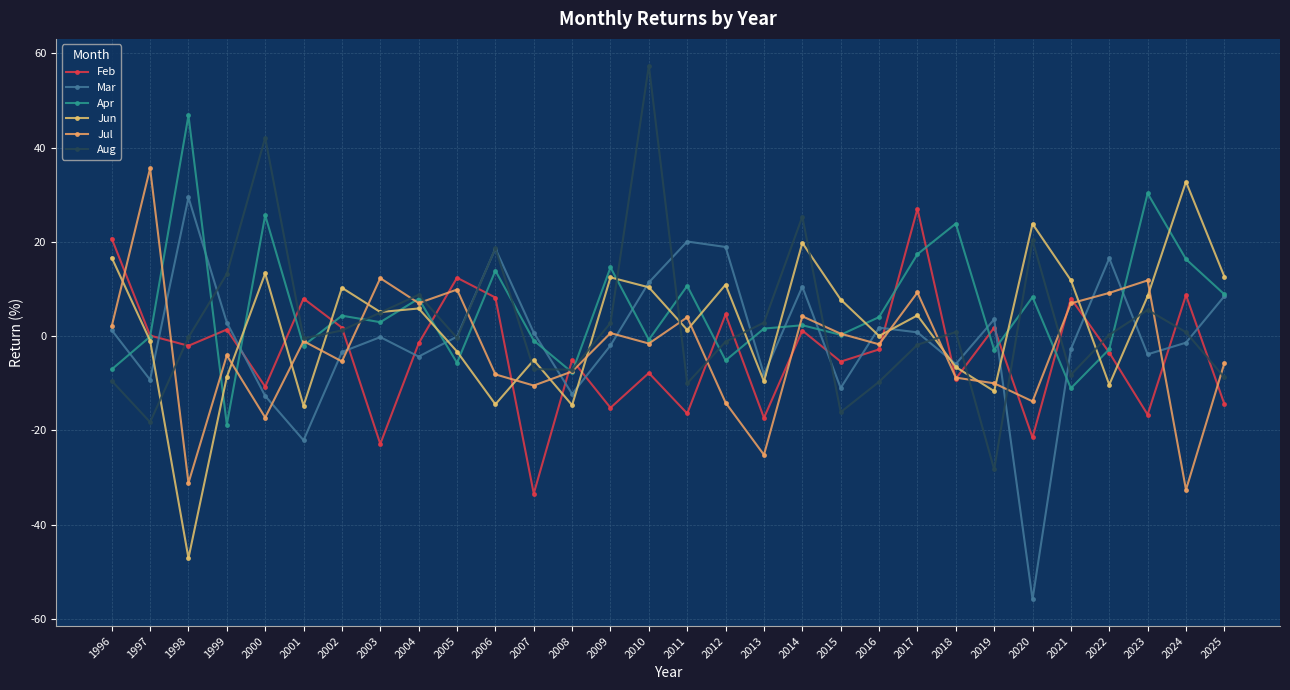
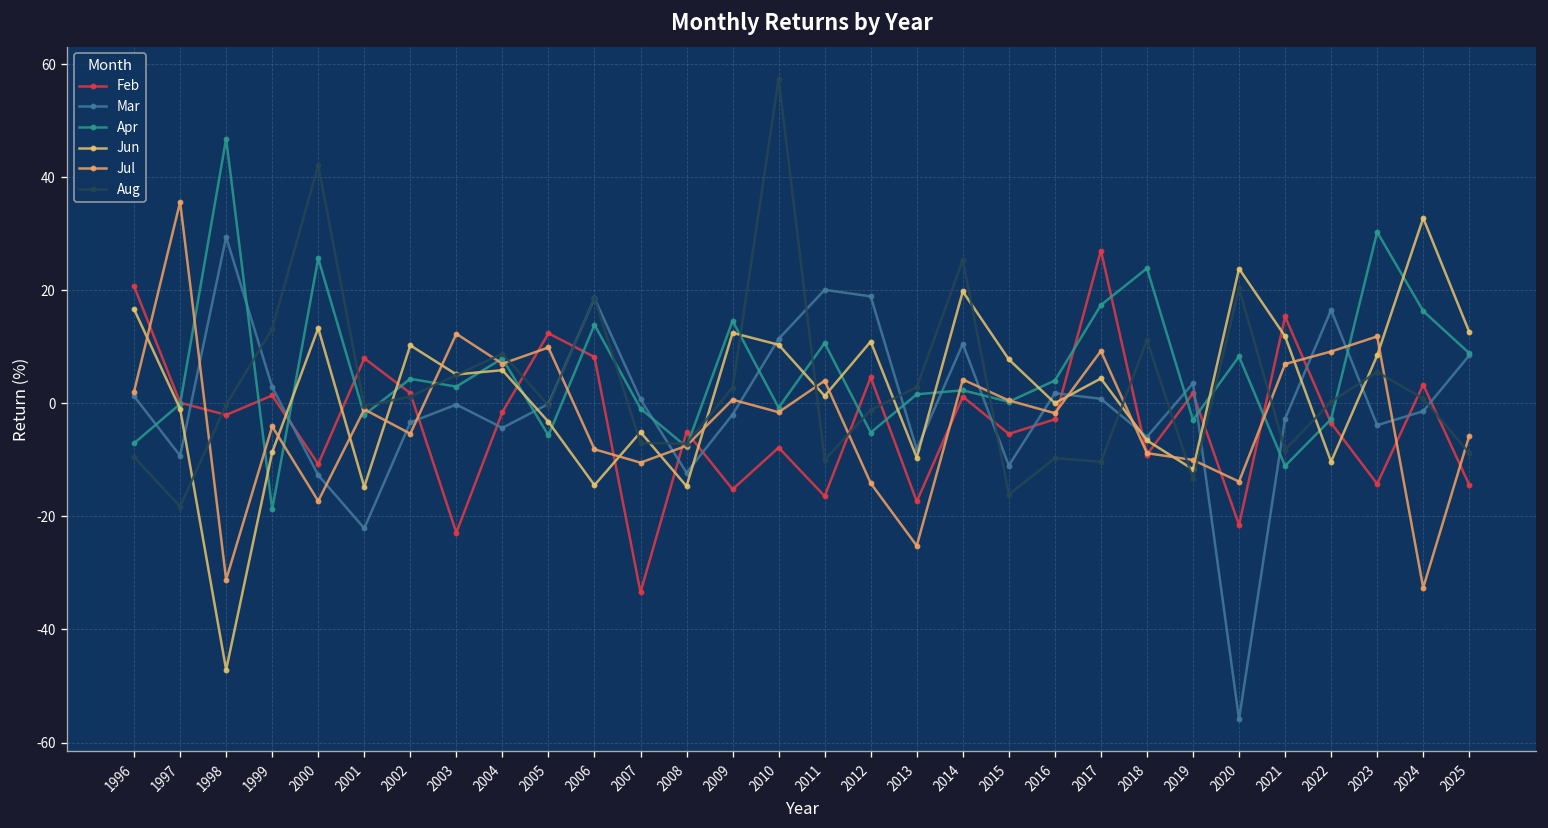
  {
    "Feb": {
      "1996": 21,
      "1998": -2,
      "1999": 1,
      "2000": -11,
      "2001": 8,
      "2002": 2,
      "2003": -23,
      "2004": -2,
      "2005": 12,
      "2006": 8,
      "2007": -33,
      "2008": -5,
      "2009": -15,
      "2010": -8,
      "2011": -16,
      "2012": 5,
      "2013": -17,
      "2014": 1,
      "2015": -5,
      "2016": -3,
      "2017": 27,
      "2019": 2,
      "2020": -22,
-     "2021": 8,
+     "2021": 15,
      "2022": -4,
-     "2023": -17,
-     "2024": 9,
+     "2023": -14,
+     "2024": 3,
      "2025": -14
    },
    "Aug": {
      "1996": -10,
      "1997": -18,
      "1998": 0,
      "1999": 13,
      "2000": 42,
      "2001": -1,
      "2002": 1,
      "2004": 9,
      "2007": -7,
      "2009": 3,
      "2010": 57,
      "2011": -10,
      "2012": -1,
      "2013": 3,
      "2014": 25,
      "2015": -16,
      "2016": -10,
-     "2017": -2,
-     "2018": 1,
-     "2019": -28,
+     "2017": -10,
+     "2018": 11,
+     "2019": -13,
      "2020": 20,
      "2021": -8,
      "2022": 0,
      "2023": 6,
      "2024": 1,
      "2025": -9
    }
  }
